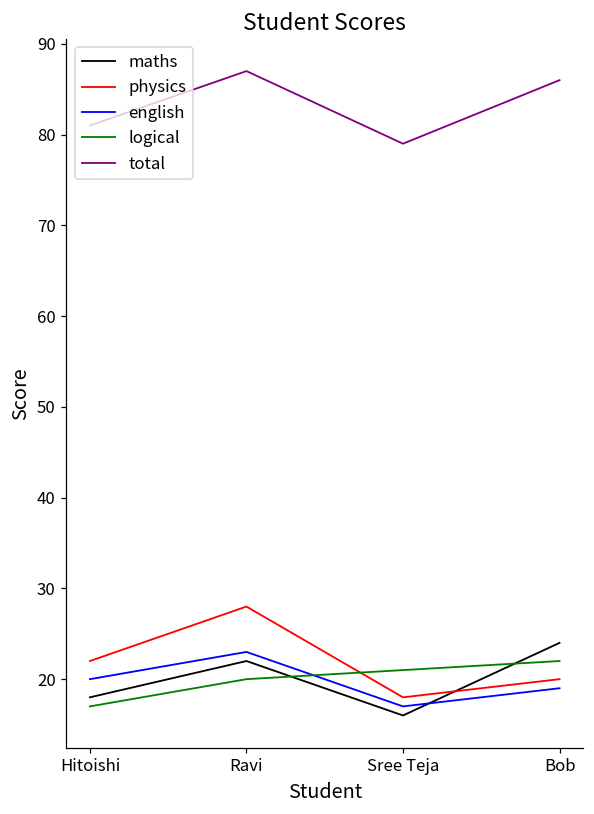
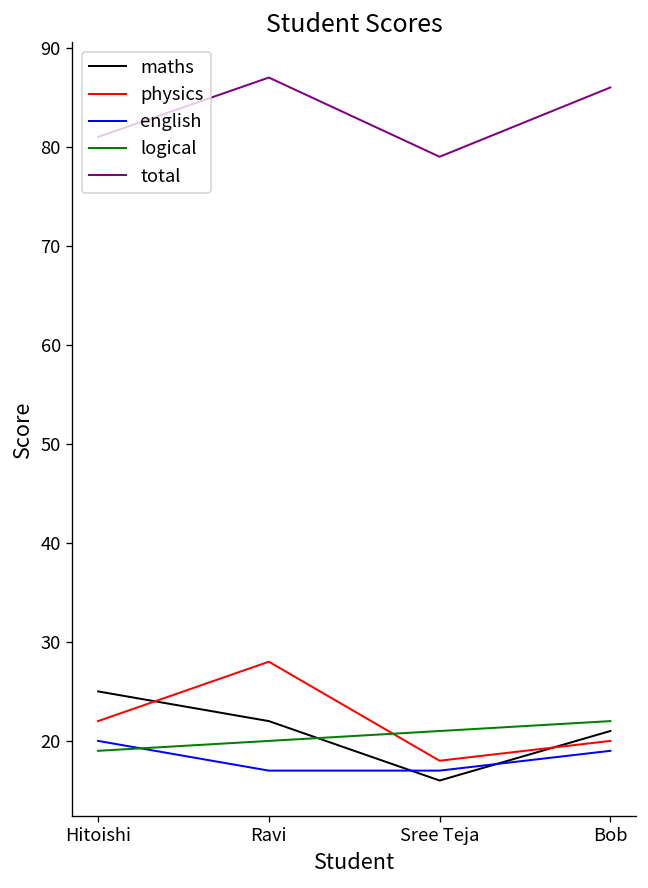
  {
    "maths": {
-     "Hitoishi": 18,
+     "Hitoishi": 25,
      "Ravi": 22,
      "Sree Teja": 16,
-     "Bob": 24
+     "Bob": 21
    },
    "physics": {
      "Hitoishi": 22,
      "Ravi": 28,
      "Sree Teja": 18,
      "Bob": 20
    },
    "english": {
      "Hitoishi": 20,
-     "Ravi": 23,
+     "Ravi": 17,
      "Sree Teja": 17,
      "Bob": 19
    },
    "logical": {
-     "Hitoishi": 17,
+     "Hitoishi": 19,
      "Ravi": 20,
      "Sree Teja": 21,
      "Bob": 22
    },
    "total": {
      "Ravi": 87,
      "Sree Teja": 79,
      "Bob": 86
    }
  }
